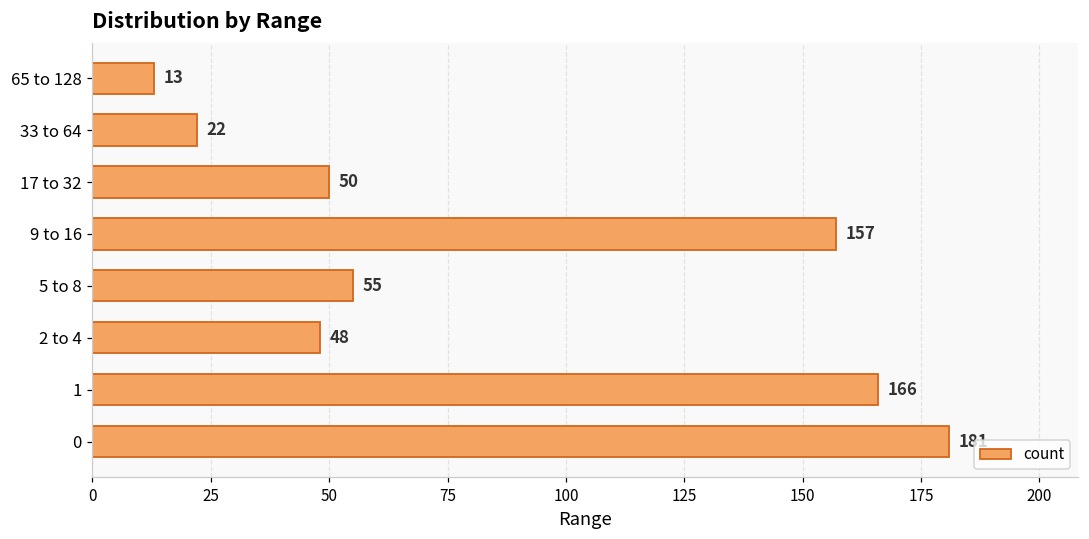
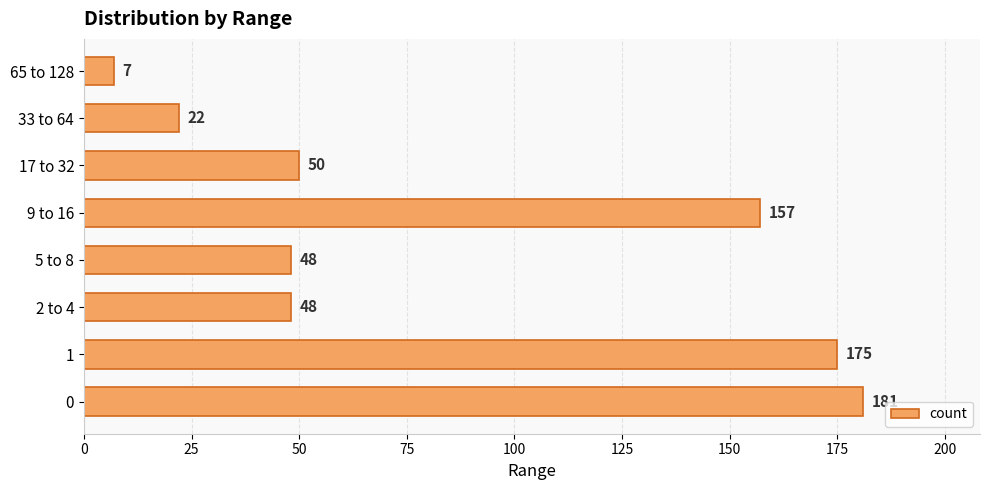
  {
-   "65 to 128": 13,
+   "65 to 128": 7,
    "33 to 64": 22,
    "17 to 32": 50,
    "9 to 16": 157,
-   "5 to 8": 55,
+   "5 to 8": 48,
    "2 to 4": 48,
-   "1": 166
+   "1": 175
  }
